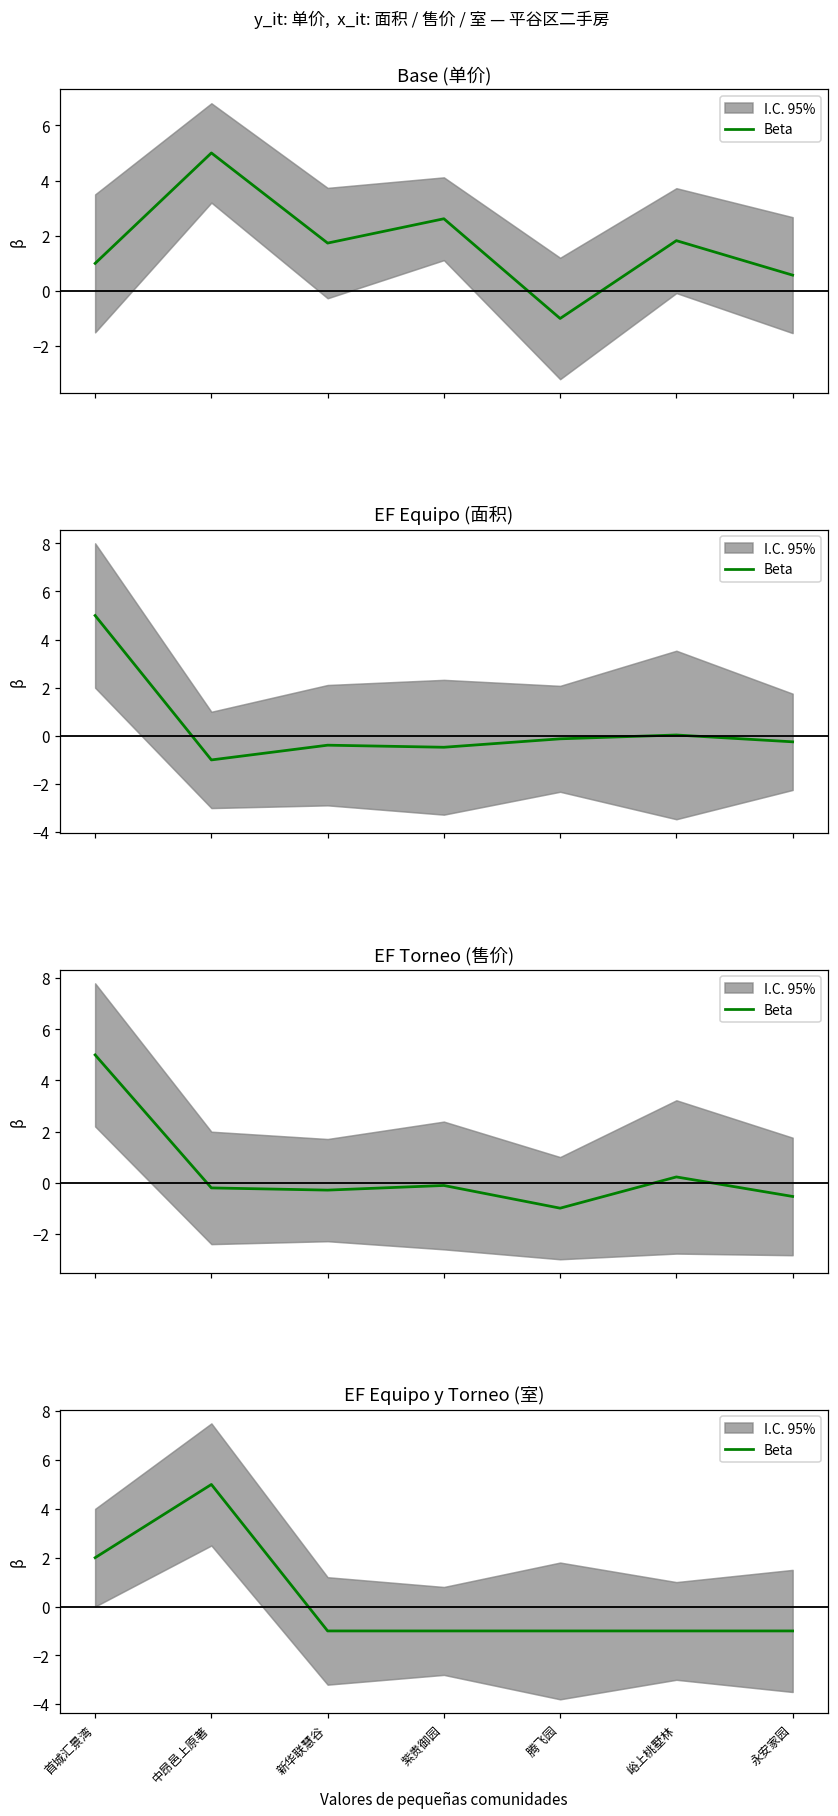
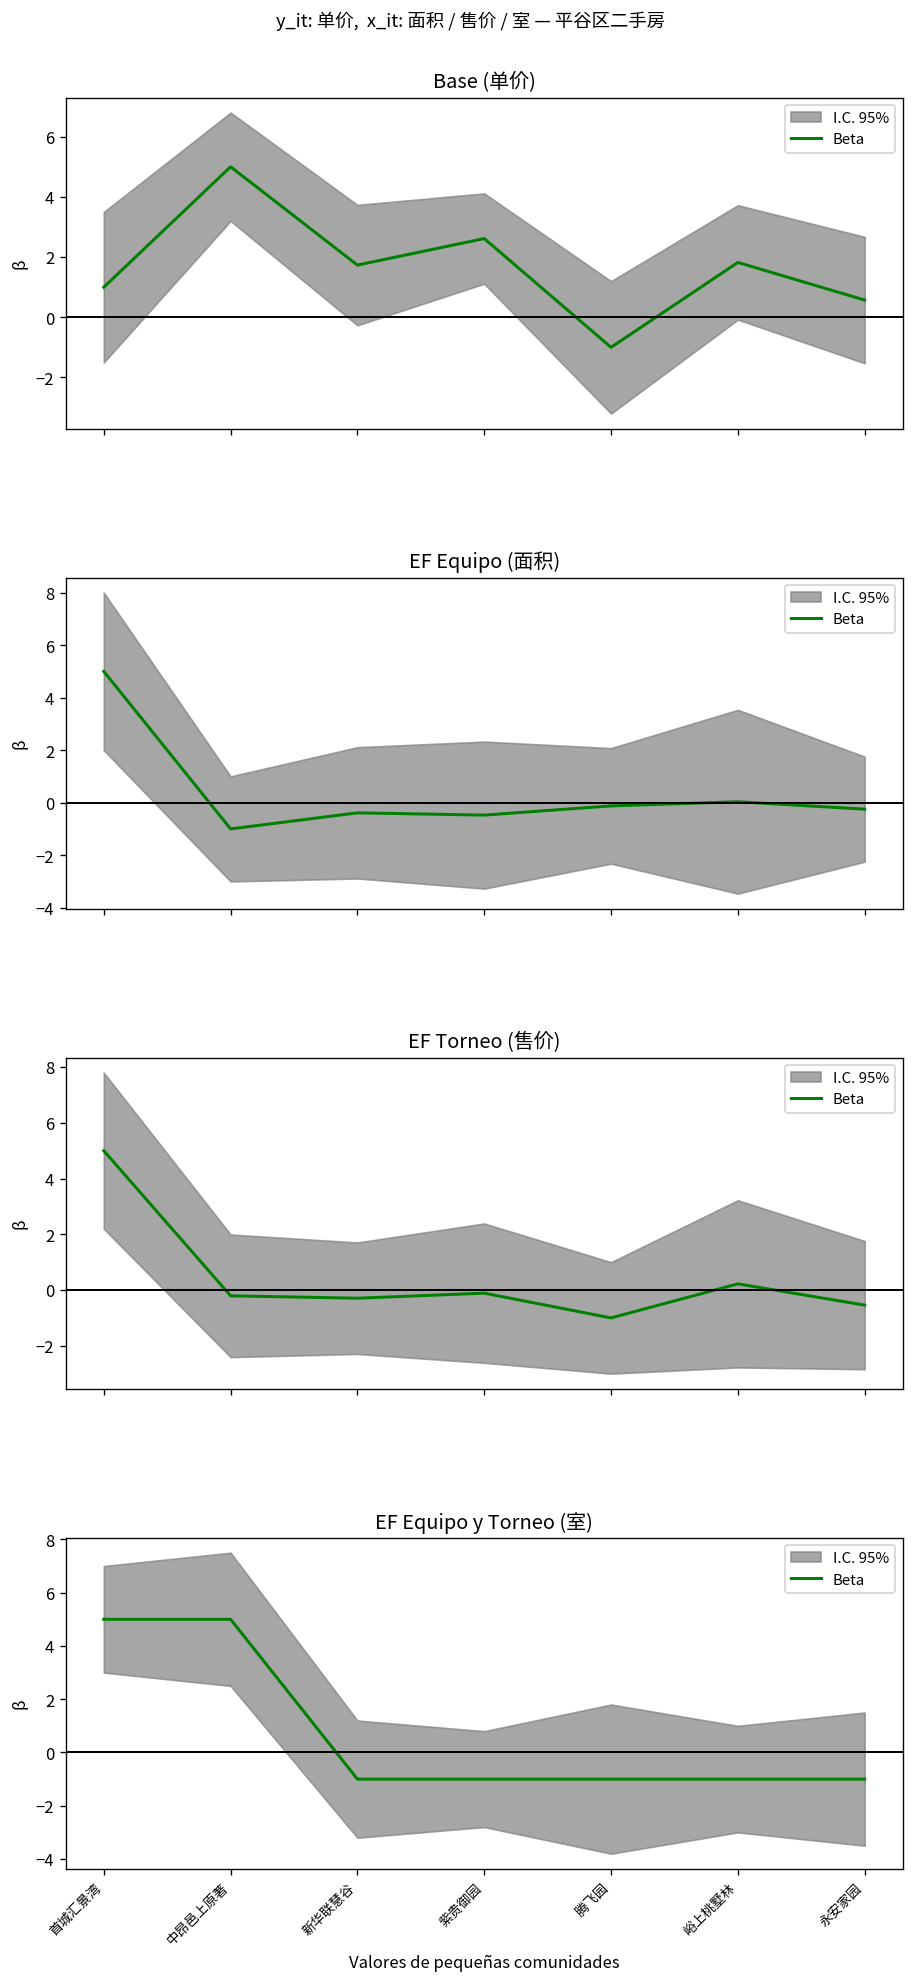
  {
    "EF Equipo y Torneo (室)": {
      "Beta": {
-       "首城汇景湾": 2.0,
+       "首城汇景湾": 5.0,
        "中昂邑上原著": 5.0,
        "新华联慧谷": -1.0,
        "紫贵御园": -1.0,
        "腾飞园": -1.0,
        "峪上桃墅林": -1.0,
        "永安家园": -1.0
      }
    }
  }
